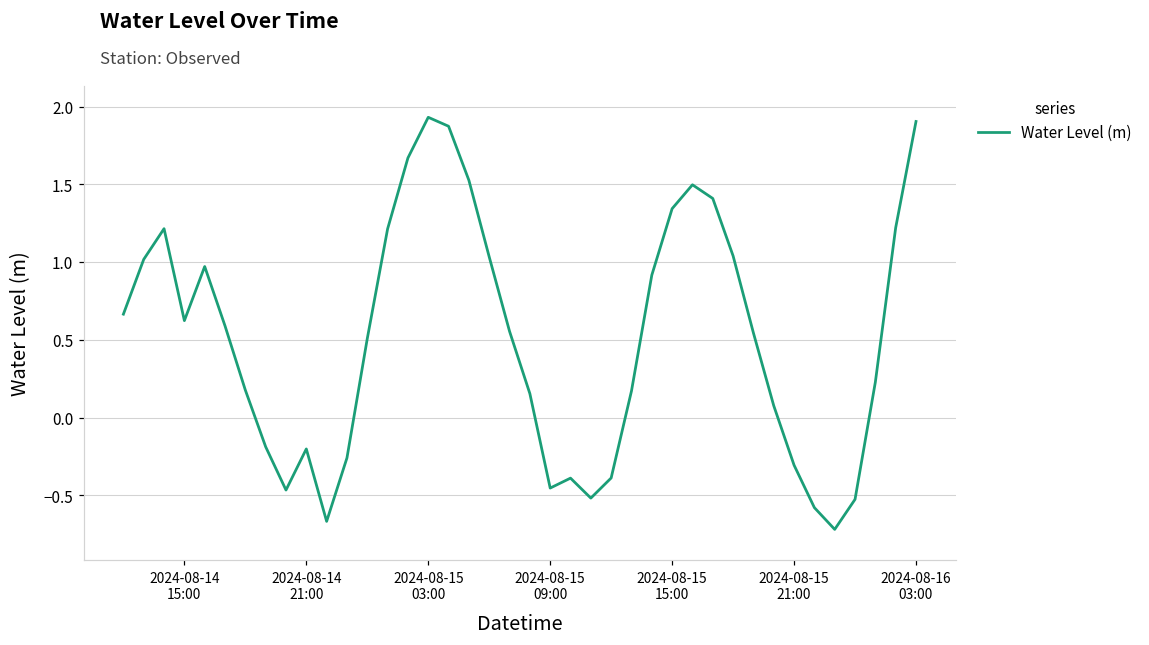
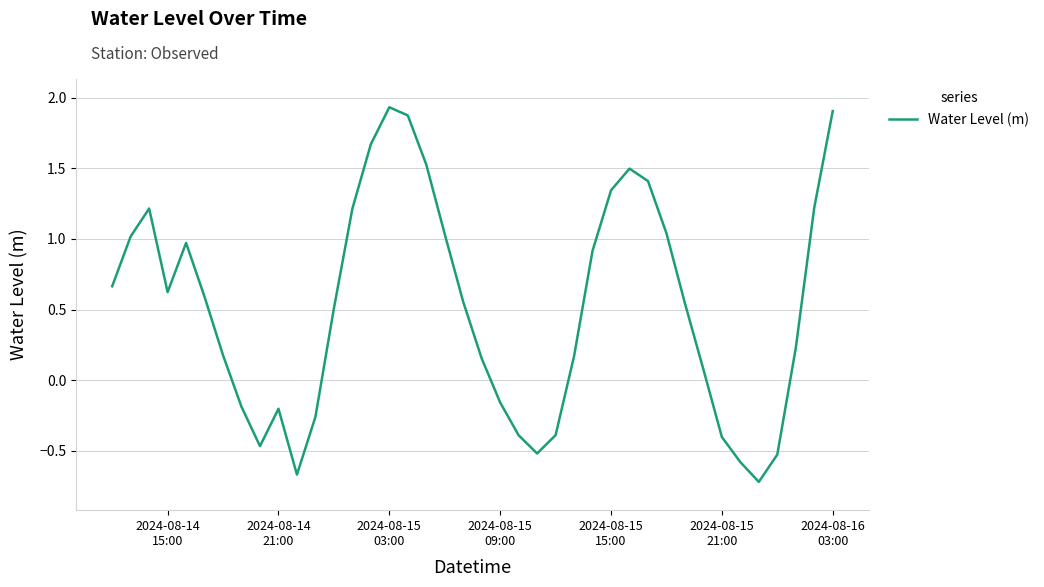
  {
    "2024-08-14 15:00": 0.62,
    "2024-08-14 21:00": -0.20,
    "2024-08-15 03:00": 1.93,
-   "2024-08-15 09:00": -0.45,
+   "2024-08-15 09:00": -0.16,
    "2024-08-15 15:00": 1.34,
-   "2024-08-15 21:00": -0.31,
+   "2024-08-15 21:00": -0.40,
    "2024-08-16 03:00": 1.91
  }
